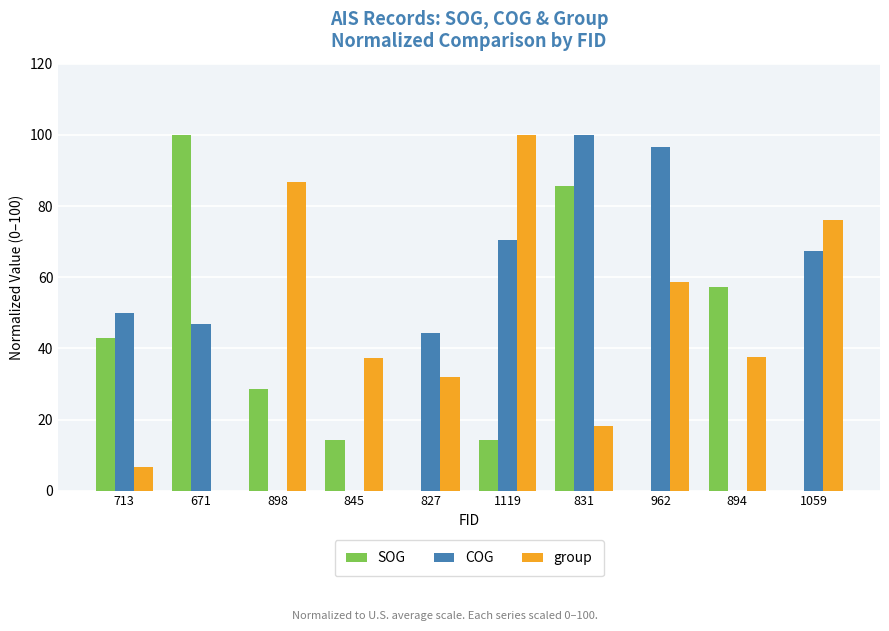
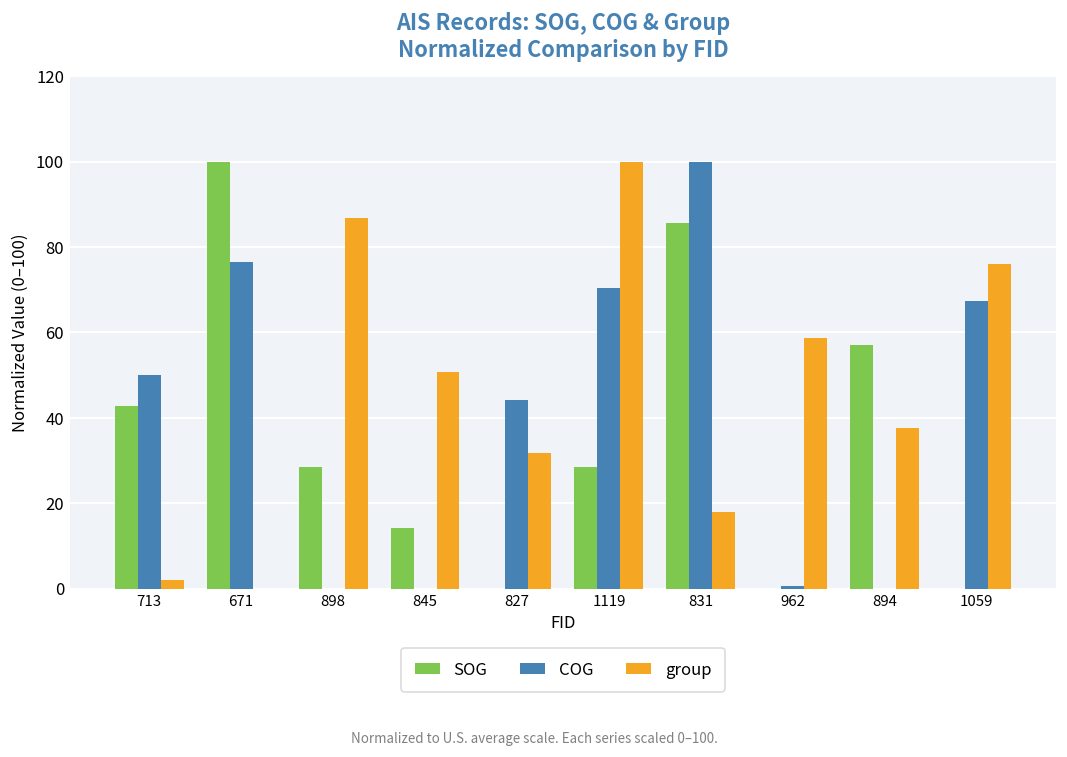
  {
    "SOG": {
      "713": 43,
      "671": 100,
      "898": 29,
      "845": 14,
      "827": 0,
-     "1119": 14,
+     "1119": 29,
      "831": 86,
      "962": 0,
      "894": 57,
      "1059": 0
    },
    "COG": {
      "713": 50,
-     "671": 47,
+     "671": 77,
      "898": 0,
      "845": 0,
      "827": 44,
      "1119": 70,
      "831": 100,
-     "962": 97,
+     "962": 1,
      "894": 0,
      "1059": 67
    },
    "group": {
-     "713": 7,
+     "713": 2,
      "671": 0,
      "898": 87,
-     "845": 37,
+     "845": 51,
      "827": 32,
      "1119": 100,
      "831": 18,
      "962": 59,
      "894": 38,
      "1059": 76
    }
  }
